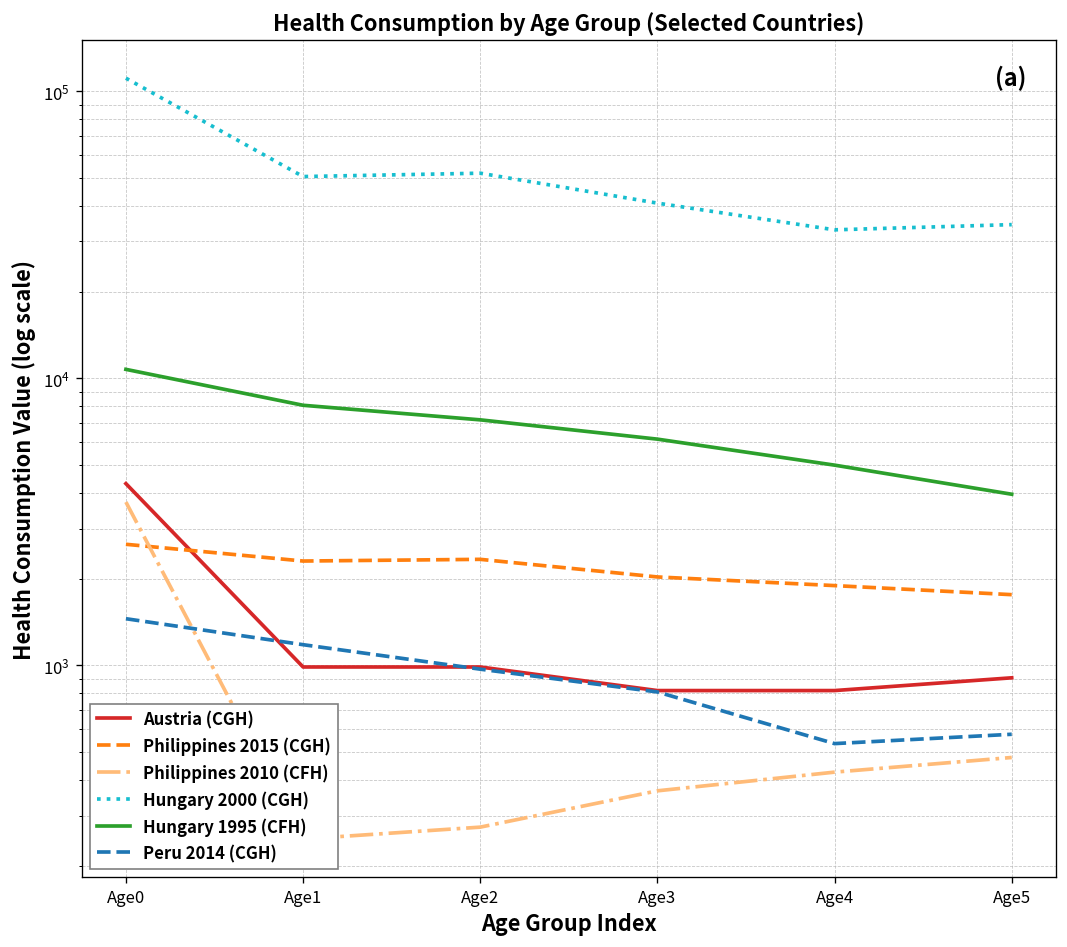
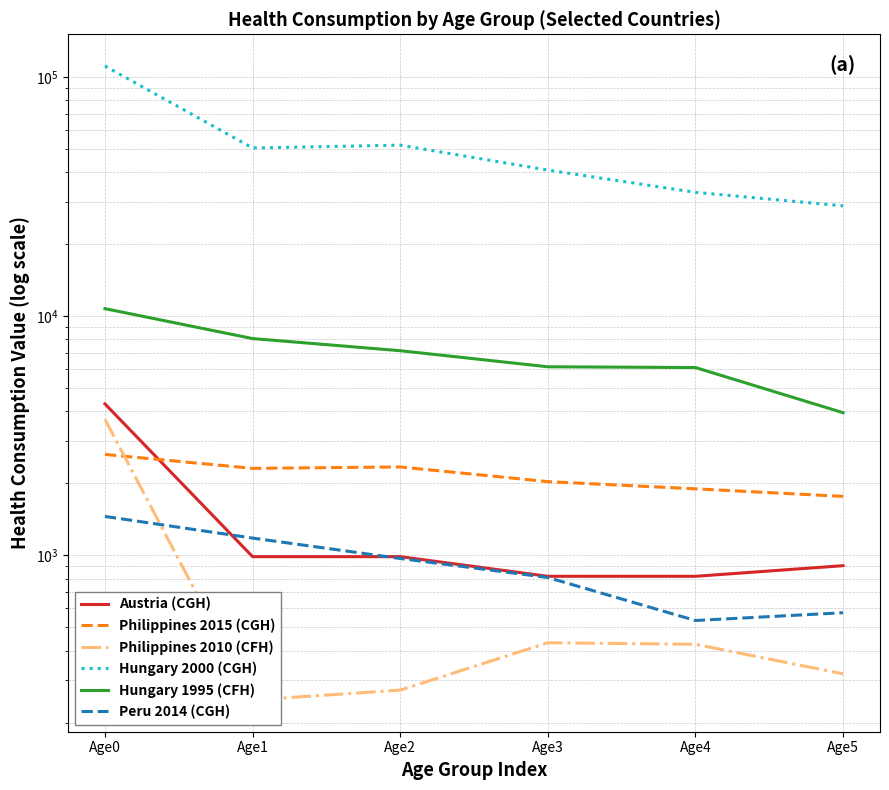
  {
    "Austria (CGH)": {
      "Age0": 4300,
      "Age1": 990,
      "Age4": 820,
      "Age5": 910
    },
    "Philippines 2015 (CGH)": {
      "Age0": 2600,
      "Age1": 2300,
      "Age2": 2300,
      "Age3": 2000,
      "Age4": 1900,
      "Age5": 1800
    },
    "Philippines 2010 (CFH)": {
      "Age0": 3700,
      "Age2": 270,
-     "Age3": 370,
+     "Age3": 430,
      "Age4": 430,
-     "Age5": 480
+     "Age5": 320
    },
    "Hungary 2000 (CGH)": {
      "Age0": 110000,
      "Age1": 50000,
      "Age2": 52000,
      "Age3": 41000,
      "Age4": 33000,
-     "Age5": 34000
+     "Age5": 29000
    },
    "Hungary 1995 (CFH)": {
      "Age0": 11000,
      "Age1": 8100,
      "Age2": 7200,
      "Age3": 6100,
-     "Age4": 5000,
+     "Age4": 6100,
      "Age5": 3900
    },
    "Peru 2014 (CGH)": {
      "Age0": 1500,
      "Age1": 1200,
      "Age4": 530,
      "Age5": 580
    }
  }
